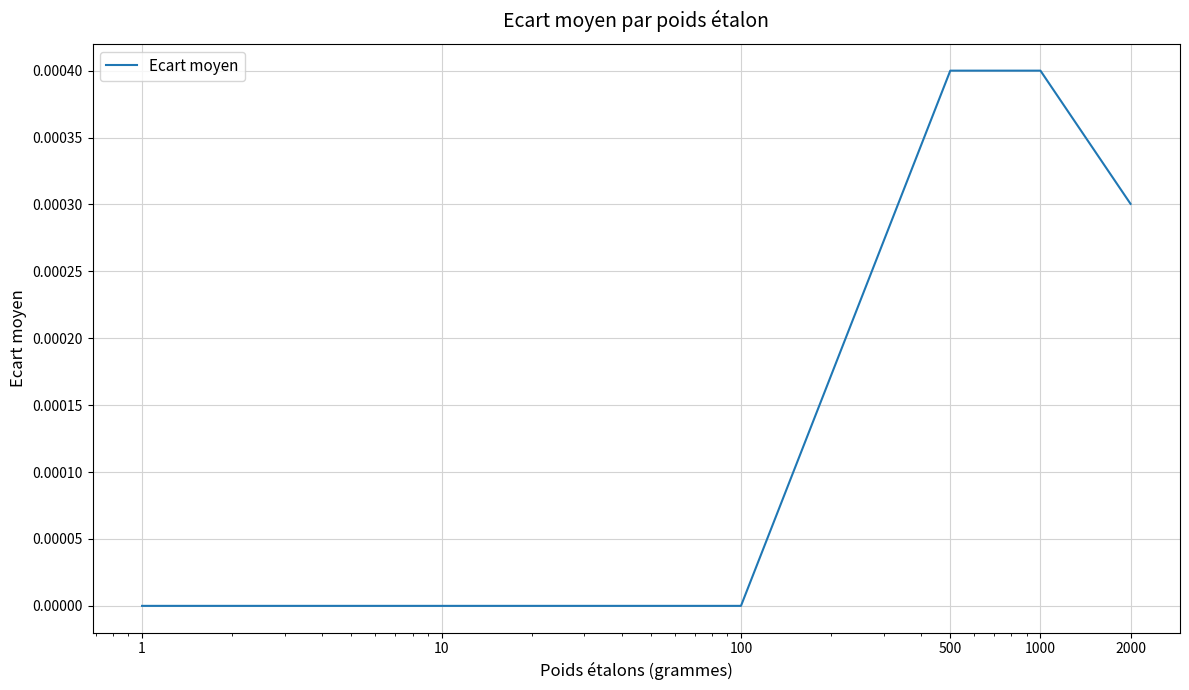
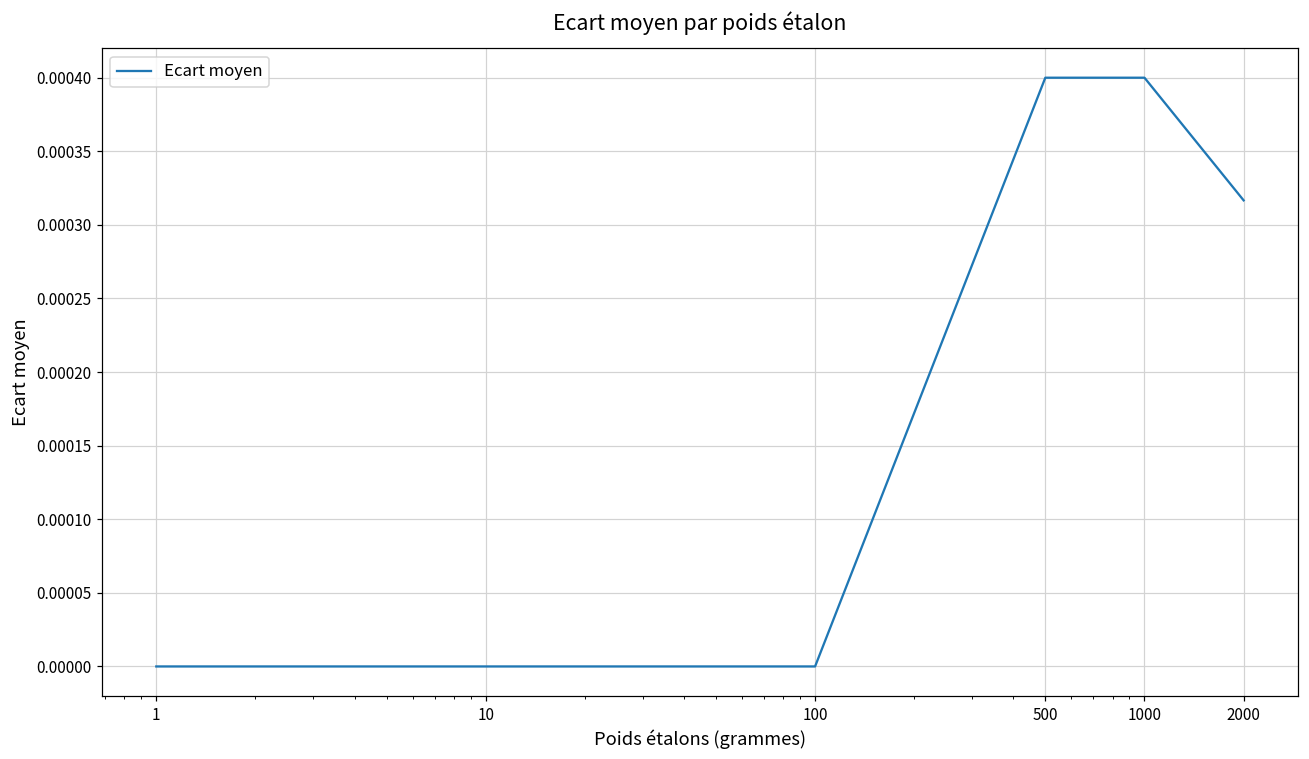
  {
    "1": 0.000000,
    "10": 0.000000,
    "100": 0.000000,
    "500": 0.000400,
    "1000": 0.000400,
-   "2000": 0.000300
+   "2000": 0.000317
  }
